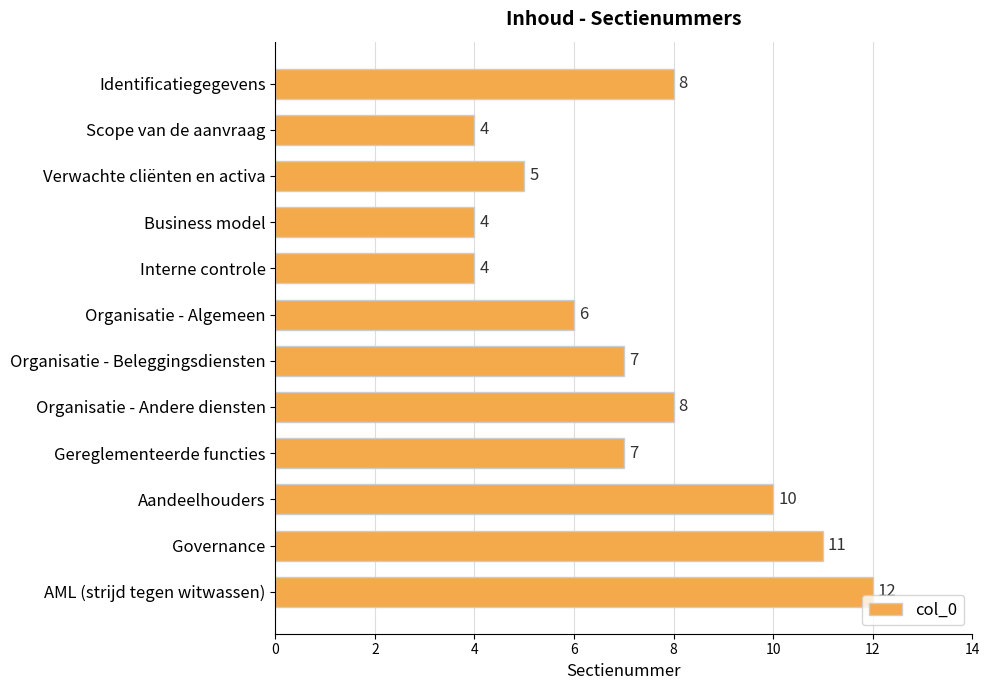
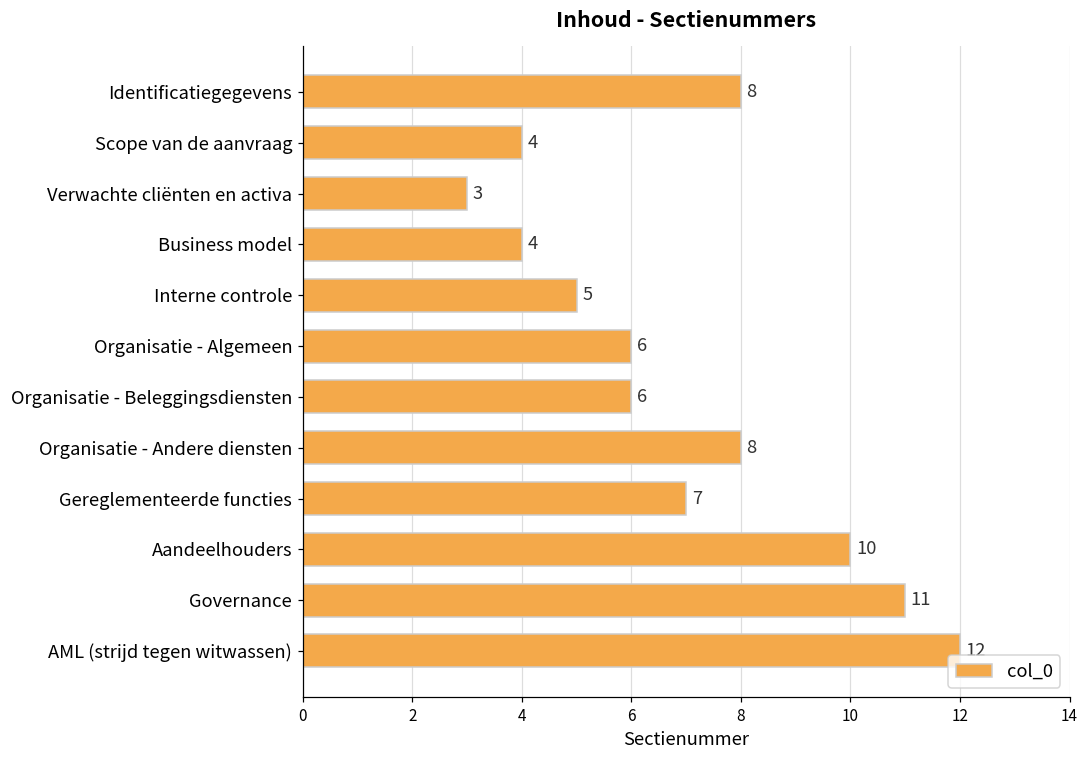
  {
    "Identificatiegegevens": 8,
    "Scope van de aanvraag": 4,
-   "Verwachte cliënten en activa": 5,
+   "Verwachte cliënten en activa": 3,
    "Business model": 4,
-   "Interne controle": 4,
+   "Interne controle": 5,
    "Organisatie - Algemeen": 6,
-   "Organisatie - Beleggingsdiensten": 7,
+   "Organisatie - Beleggingsdiensten": 6,
    "Organisatie - Andere diensten": 8,
    "Gereglementeerde functies": 7,
    "Aandeelhouders": 10,
    "Governance": 11
  }
